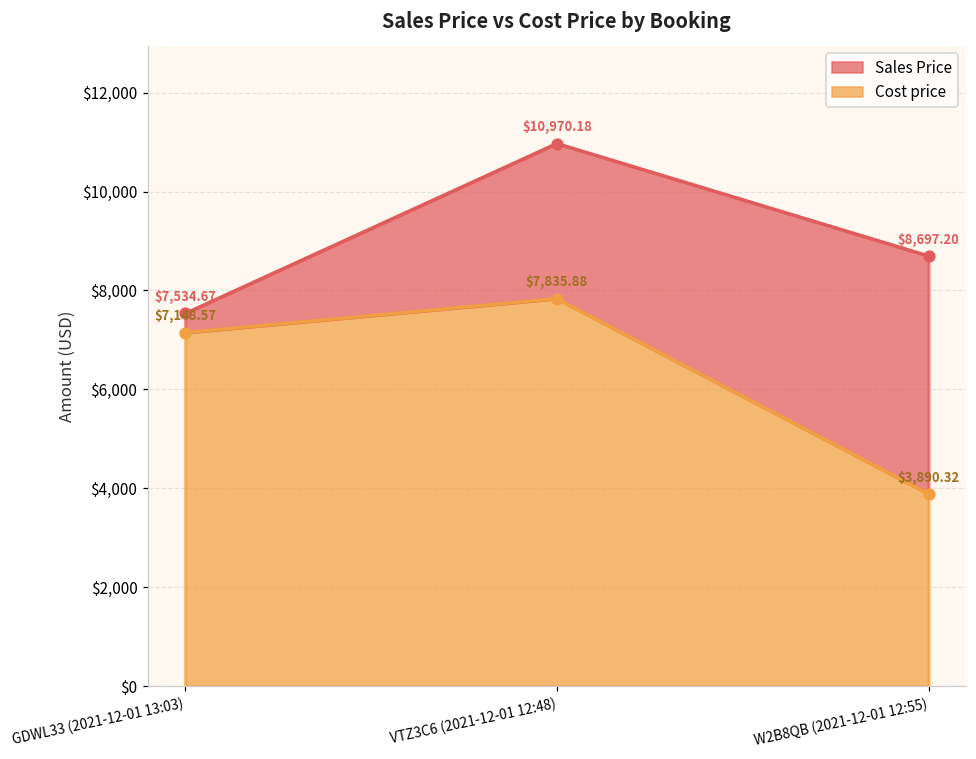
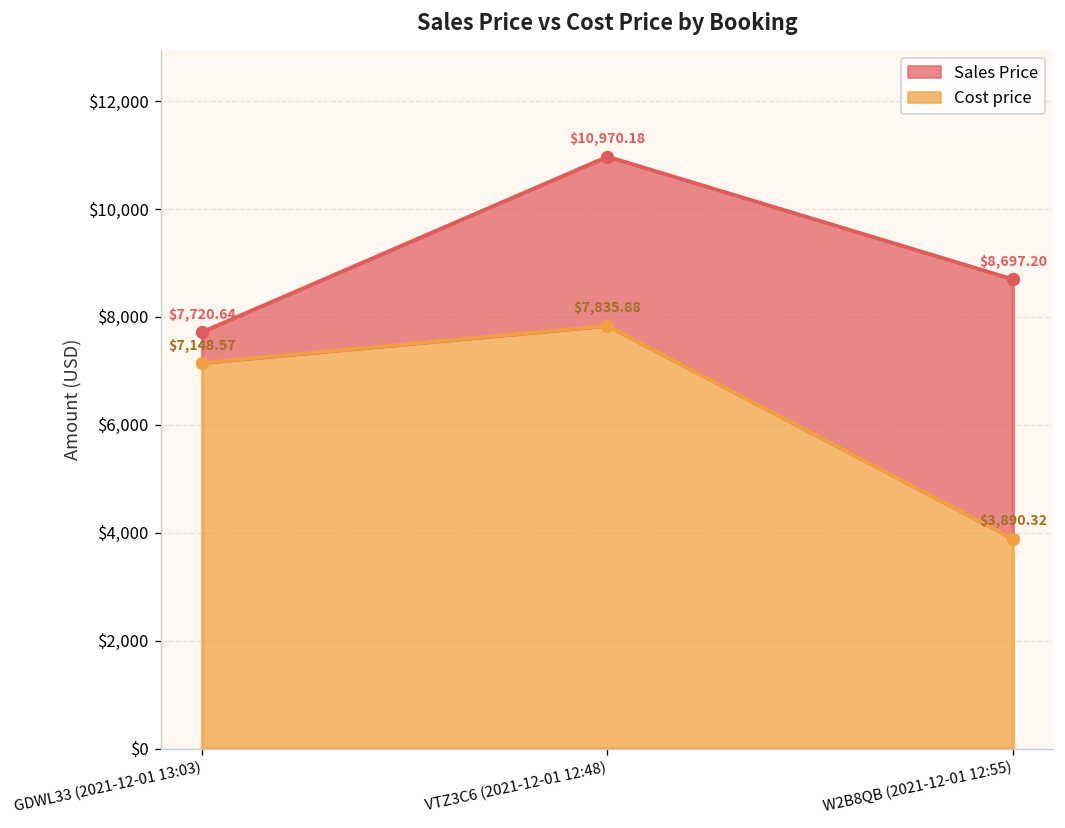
  {
    "Cost price": {
      "GDWL33 (2021-12-01 13:03)": "$7,148.57",
      "VTZ3C6 (2021-12-01 12:48)": "$7,835.88",
      "W2B8QB (2021-12-01 12:55)": "$3,890.32"
    },
    "Sales Price": {
-     "GDWL33 (2021-12-01 13:03)": "$7,534.67",
+     "GDWL33 (2021-12-01 13:03)": "$7,720.64",
      "VTZ3C6 (2021-12-01 12:48)": "$10,970.18",
      "W2B8QB (2021-12-01 12:55)": "$8,697.20"
    }
  }
